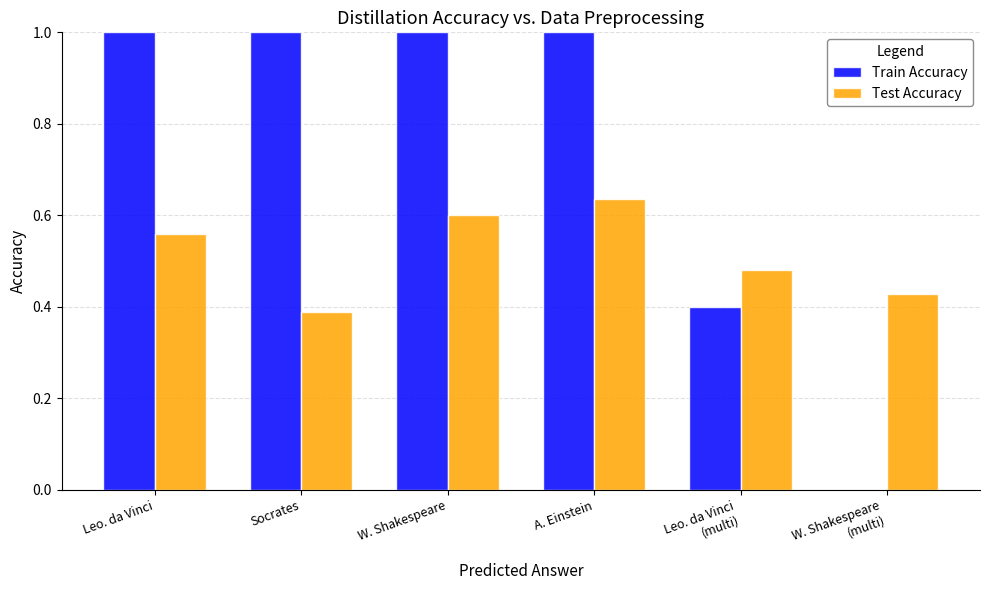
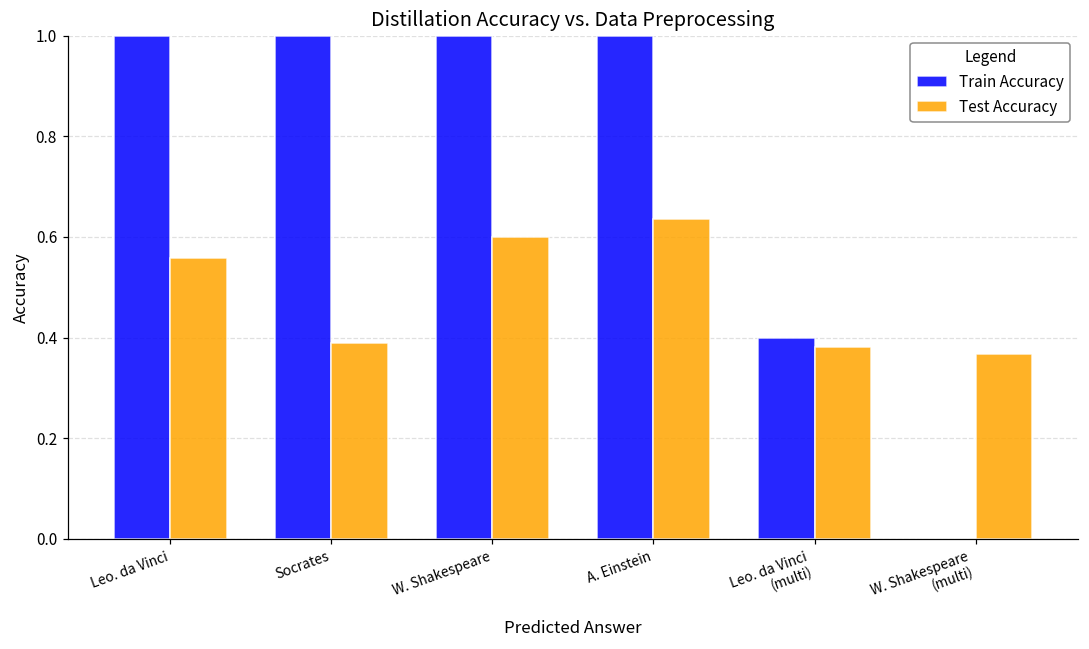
  {
    "Train Accuracy": {
      "Leo. da Vinci": 1.00,
      "Socrates": 1.00,
      "W. Shakespeare": 1.00,
      "A. Einstein": 1.00,
      "Leo. da Vinci (multi)": 0.40,
      "W. Shakespeare (multi)": 0.00
    },
    "Test Accuracy": {
      "Leo. da Vinci": 0.56,
      "Socrates": 0.39,
      "W. Shakespeare": 0.60,
      "A. Einstein": 0.64,
-     "Leo. da Vinci (multi)": 0.48,
-     "W. Shakespeare (multi)": 0.43
+     "Leo. da Vinci (multi)": 0.38,
+     "W. Shakespeare (multi)": 0.37
    }
  }
